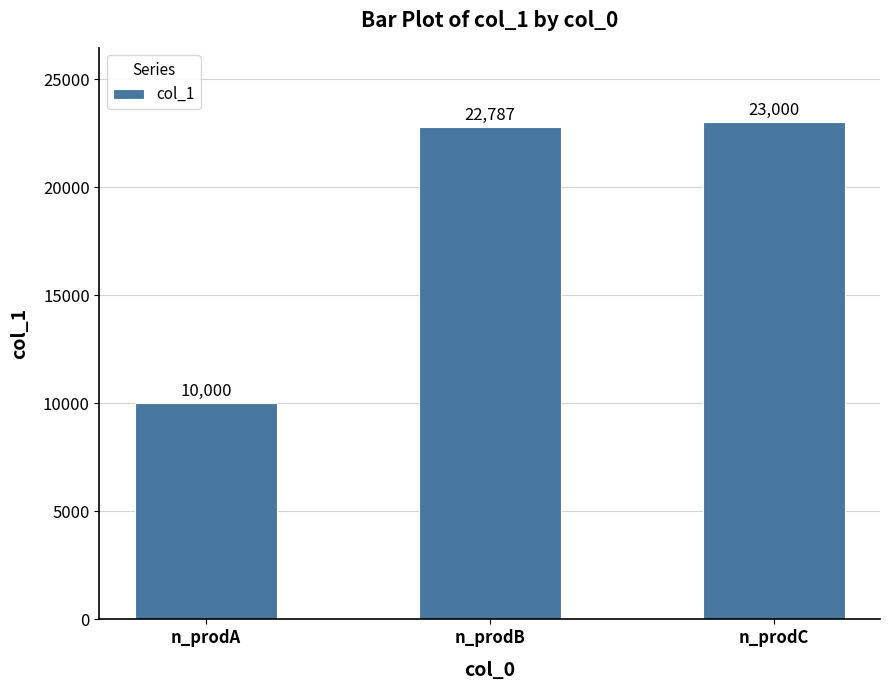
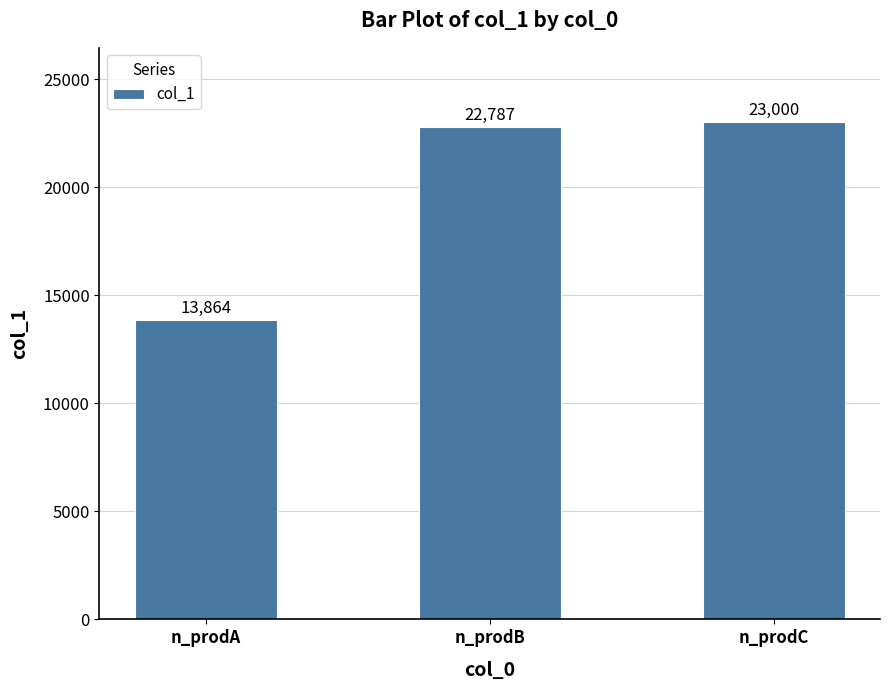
  {
-   "n_prodA": "10,000",
+   "n_prodA": "13,864",
    "n_prodB": "22,787",
    "n_prodC": "23,000"
  }
